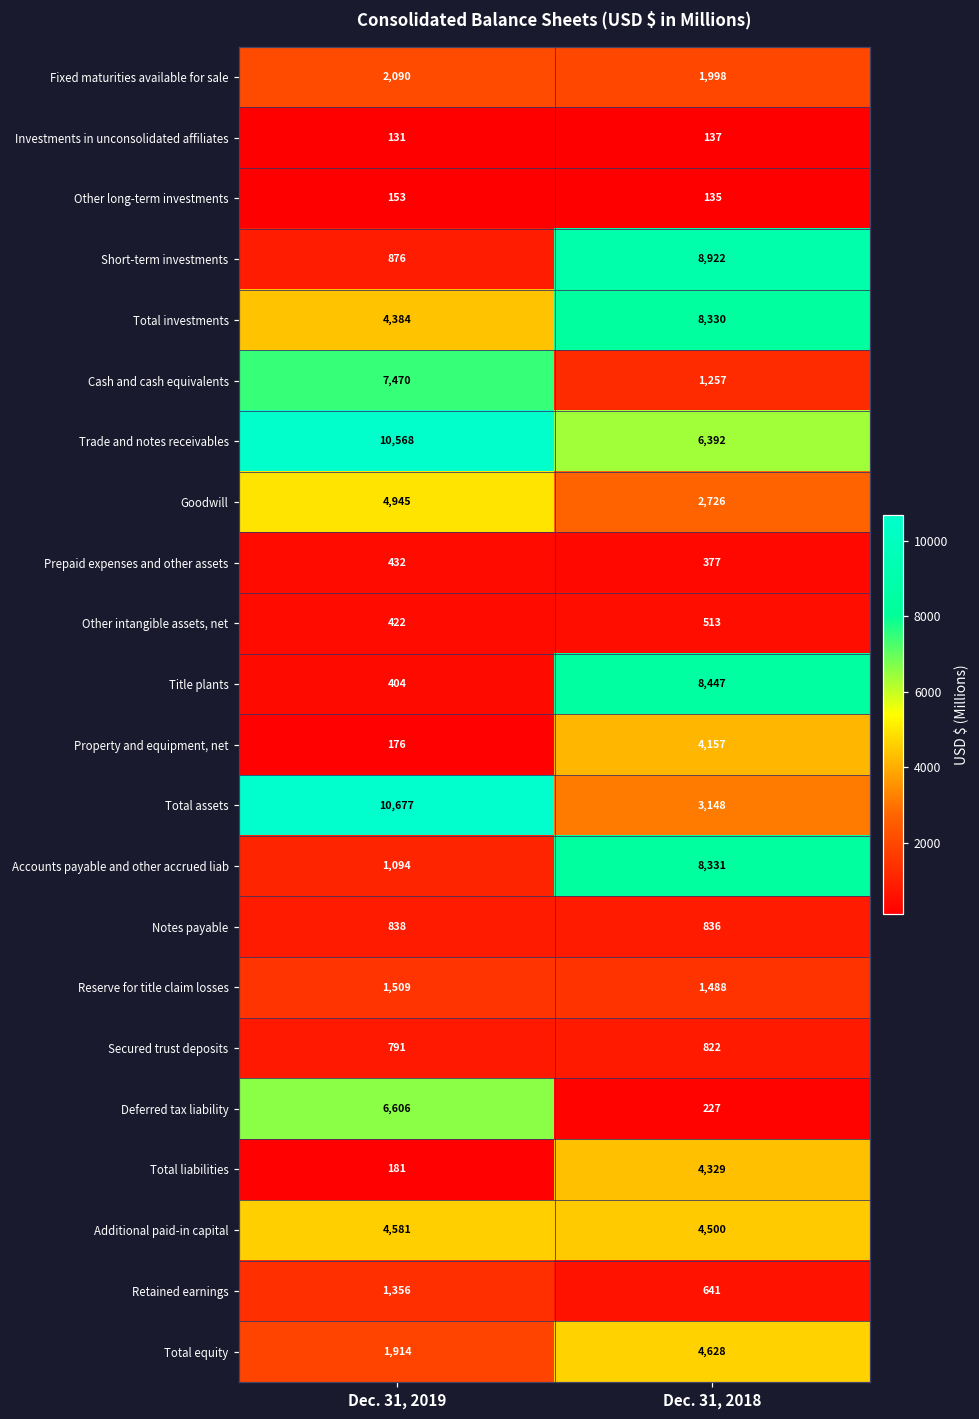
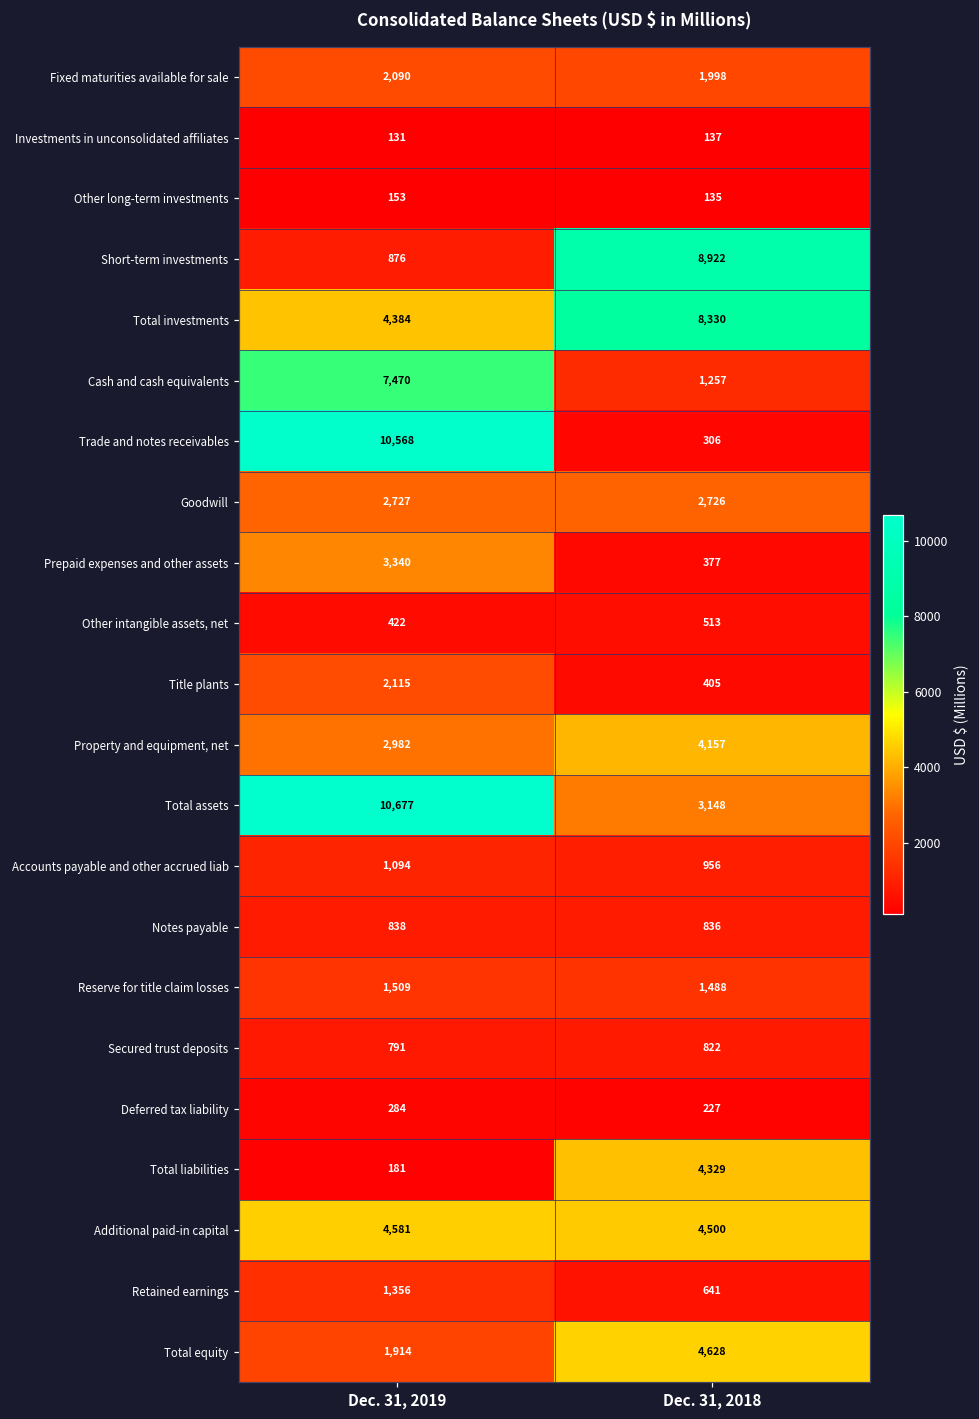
  {
    "Fixed maturities available for sale": {
      "Dec. 31, 2019": "2,090",
      "Dec. 31, 2018": "1,998"
    },
    "Investments in unconsolidated affiliates": {
      "Dec. 31, 2019": "131",
      "Dec. 31, 2018": "137"
    },
    "Other long-term investments": {
      "Dec. 31, 2019": "153",
      "Dec. 31, 2018": "135"
    },
    "Short-term investments": {
      "Dec. 31, 2019": "876",
      "Dec. 31, 2018": "8,922"
    },
    "Total investments": {
      "Dec. 31, 2019": "4,384",
      "Dec. 31, 2018": "8,330"
    },
    "Cash and cash equivalents": {
      "Dec. 31, 2019": "7,470",
      "Dec. 31, 2018": "1,257"
    },
    "Trade and notes receivables": {
      "Dec. 31, 2019": "10,568",
-     "Dec. 31, 2018": "6,392"
+     "Dec. 31, 2018": "306"
    },
    "Goodwill": {
-     "Dec. 31, 2019": "4,945",
+     "Dec. 31, 2019": "2,727",
      "Dec. 31, 2018": "2,726"
    },
    "Prepaid expenses and other assets": {
-     "Dec. 31, 2019": "432",
+     "Dec. 31, 2019": "3,340",
      "Dec. 31, 2018": "377"
    },
    "Other intangible assets, net": {
      "Dec. 31, 2019": "422",
      "Dec. 31, 2018": "513"
    },
    "Title plants": {
-     "Dec. 31, 2019": "404",
-     "Dec. 31, 2018": "8,447"
+     "Dec. 31, 2019": "2,115",
+     "Dec. 31, 2018": "405"
    },
    "Property and equipment, net": {
-     "Dec. 31, 2019": "176",
+     "Dec. 31, 2019": "2,982",
      "Dec. 31, 2018": "4,157"
    },
    "Total assets": {
      "Dec. 31, 2019": "10,677",
      "Dec. 31, 2018": "3,148"
    },
    "Accounts payable and other accrued liab": {
      "Dec. 31, 2019": "1,094",
-     "Dec. 31, 2018": "8,331"
+     "Dec. 31, 2018": "956"
    },
    "Notes payable": {
      "Dec. 31, 2019": "838",
      "Dec. 31, 2018": "836"
    },
    "Reserve for title claim losses": {
      "Dec. 31, 2019": "1,509",
      "Dec. 31, 2018": "1,488"
    },
    "Secured trust deposits": {
      "Dec. 31, 2019": "791",
      "Dec. 31, 2018": "822"
    },
    "Deferred tax liability": {
-     "Dec. 31, 2019": "6,606",
+     "Dec. 31, 2019": "284",
      "Dec. 31, 2018": "227"
    },
    "Total liabilities": {
      "Dec. 31, 2019": "181",
      "Dec. 31, 2018": "4,329"
    },
    "Additional paid-in capital": {
      "Dec. 31, 2019": "4,581",
      "Dec. 31, 2018": "4,500"
    },
    "Retained earnings": {
      "Dec. 31, 2019": "1,356",
      "Dec. 31, 2018": "641"
    },
    "Total equity": {
      "Dec. 31, 2019": "1,914",
      "Dec. 31, 2018": "4,628"
    }
  }
